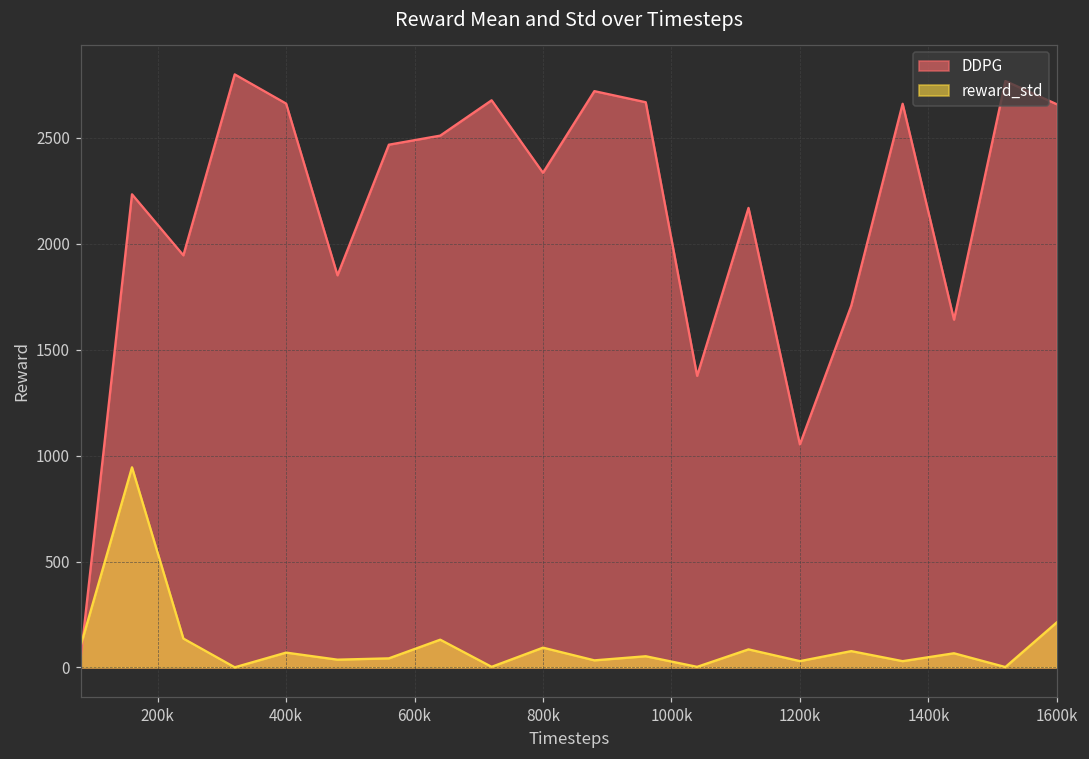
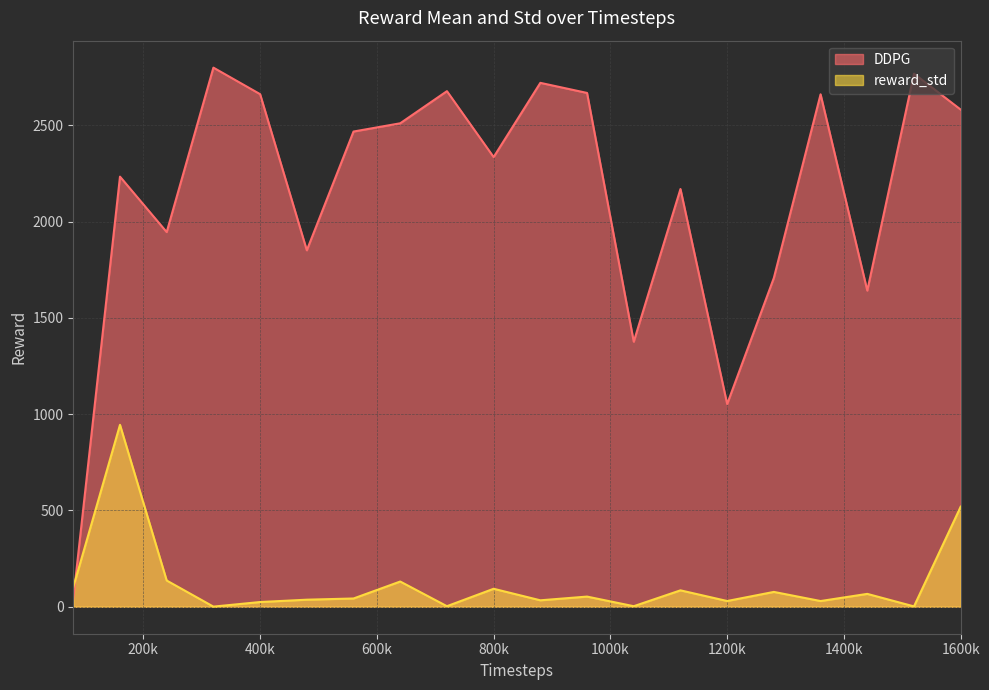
  {
    "DDPG": {
      "400k": 2660,
      "800k": 2340,
      "1200k": 1050,
-     "1600k": 2660
+     "1600k": 2580
    },
    "reward_std": {
-     "400k": 70,
+     "400k": 20,
      "800k": 90,
      "1200k": 30,
-     "1600k": 210
+     "1600k": 520
    }
  }
